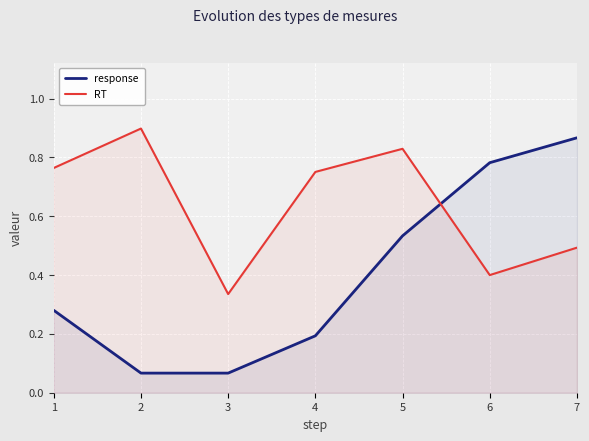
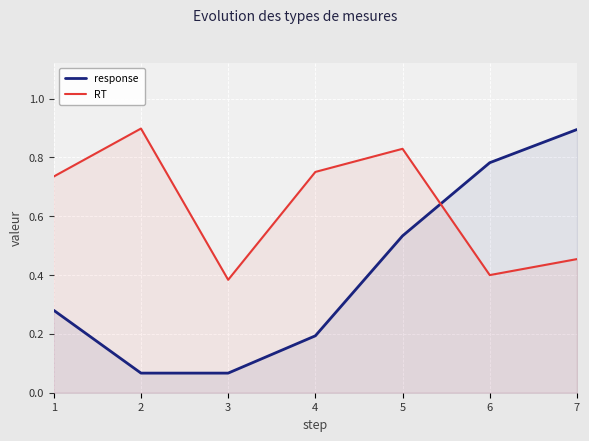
  {
    "response": {
      "1": 0.28,
      "2": 0.07,
      "3": 0.07,
      "4": 0.19,
      "5": 0.53,
      "6": 0.78,
-     "7": 0.87
+     "7": 0.89
    },
    "RT": {
-     "1": 0.76,
+     "1": 0.74,
      "2": 0.90,
-     "3": 0.34,
+     "3": 0.38,
      "4": 0.75,
      "5": 0.83,
      "6": 0.40,
-     "7": 0.49
+     "7": 0.45
    }
  }
